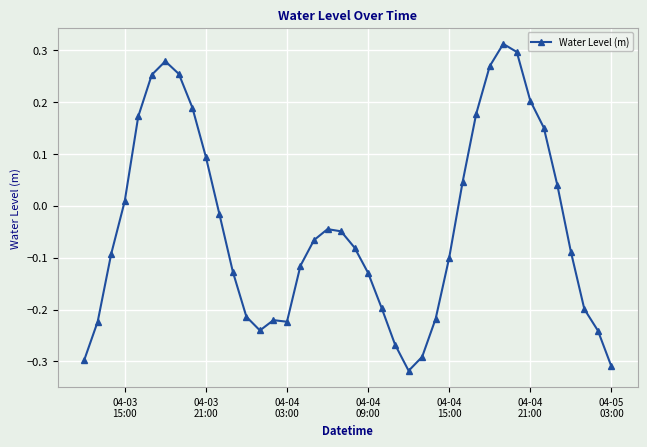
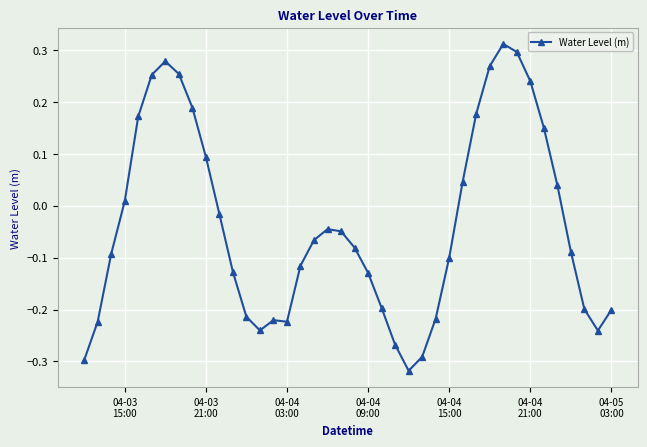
  {
    "04-03 15:00": 0.01,
    "04-03 21:00": 0.09,
    "04-04 03:00": -0.22,
    "04-04 09:00": -0.13,
    "04-04 15:00": -0.10,
-   "04-04 21:00": 0.20,
-   "04-05 03:00": -0.31
+   "04-04 21:00": 0.24,
+   "04-05 03:00": -0.20
  }
